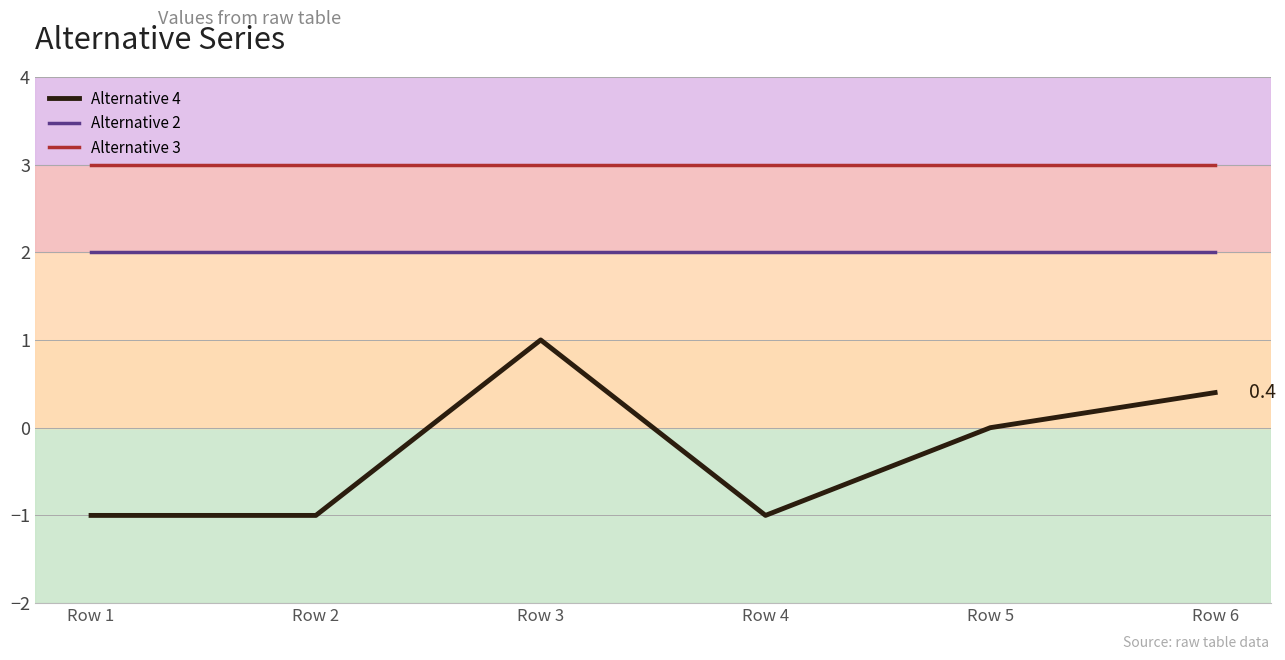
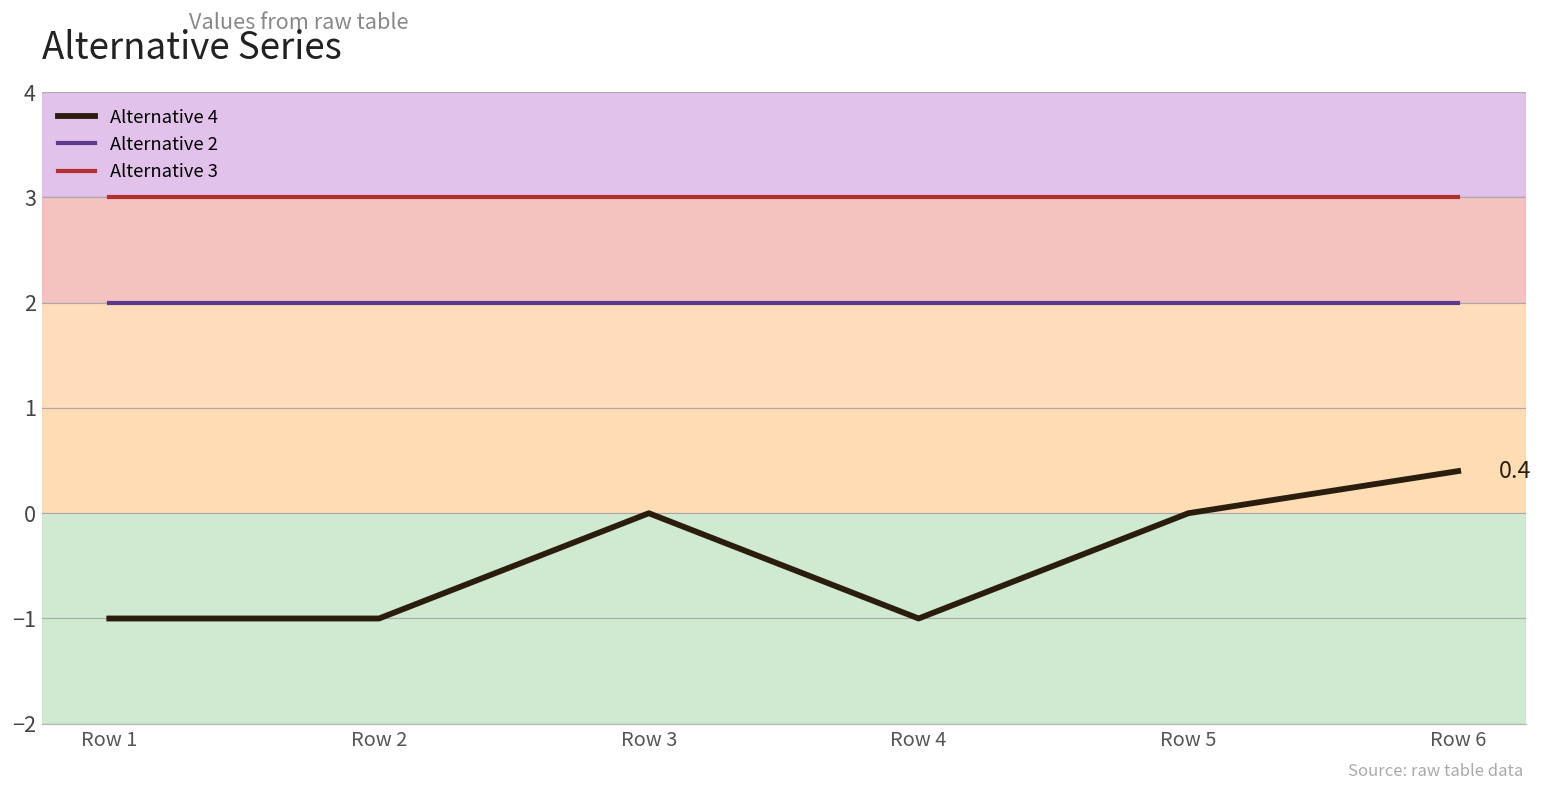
  {
    "Alternative 4": {
      "Row 1": -1,
      "Row 2": -1,
-     "Row 3": 1,
+     "Row 3": 0,
      "Row 4": -1,
      "Row 5": 0,
      "Row 6": 0.4
    },
    "Alternative 2": {
      "Row 1": 2,
      "Row 2": 2,
      "Row 3": 2,
      "Row 4": 2,
      "Row 5": 2,
      "Row 6": 2
    },
    "Alternative 3": {
      "Row 1": 3,
      "Row 2": 3,
      "Row 3": 3,
      "Row 4": 3,
      "Row 5": 3,
      "Row 6": 3
    }
  }
